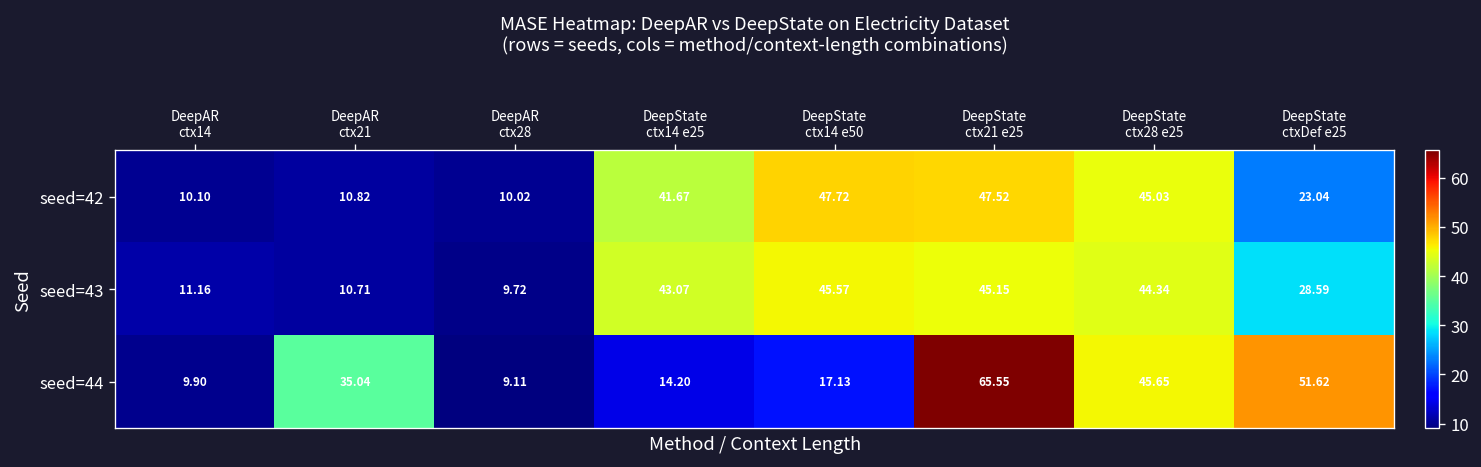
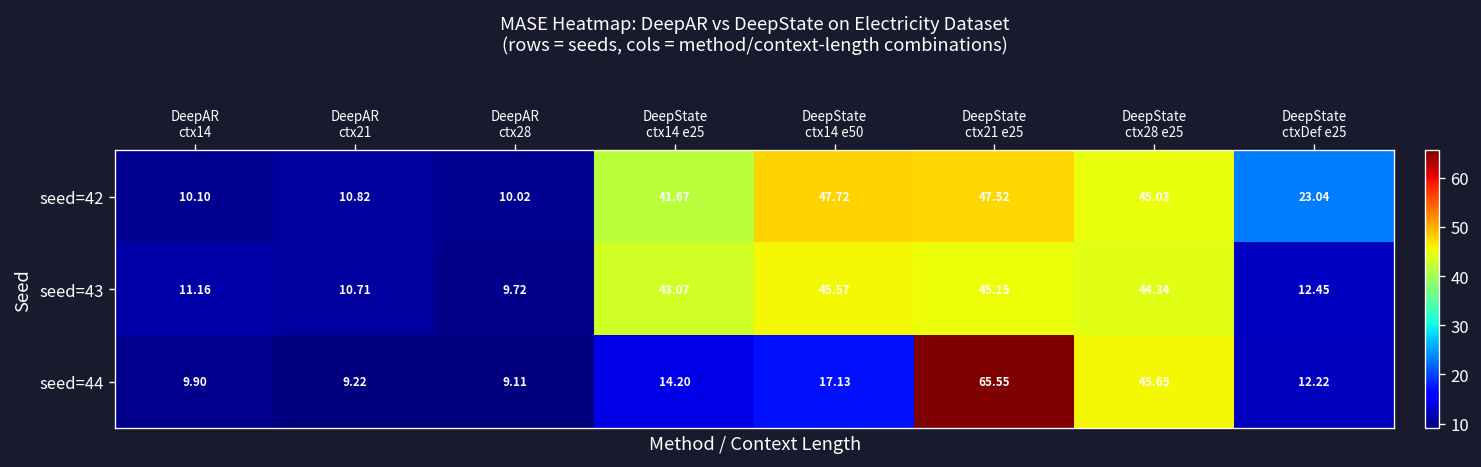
  {
    "seed=42": {
      "DeepAR ctx14": 10.10,
      "DeepAR ctx21": 10.82,
      "DeepAR ctx28": 10.02,
      "DeepState ctx14 e25": 41.67,
      "DeepState ctx14 e50": 47.72,
      "DeepState ctx21 e25": 47.52,
      "DeepState ctx28 e25": 45.03,
      "DeepState ctxDef e25": 23.04
    },
    "seed=43": {
      "DeepAR ctx14": 11.16,
      "DeepAR ctx21": 10.71,
      "DeepAR ctx28": 9.72,
      "DeepState ctx14 e25": 43.07,
      "DeepState ctx14 e50": 45.57,
      "DeepState ctx21 e25": 45.15,
      "DeepState ctx28 e25": 44.34,
-     "DeepState ctxDef e25": 28.59
+     "DeepState ctxDef e25": 12.45
    },
    "seed=44": {
      "DeepAR ctx14": 9.90,
-     "DeepAR ctx21": 35.04,
+     "DeepAR ctx21": 9.22,
      "DeepAR ctx28": 9.11,
      "DeepState ctx14 e25": 14.20,
      "DeepState ctx14 e50": 17.13,
      "DeepState ctx21 e25": 65.55,
      "DeepState ctx28 e25": 45.65,
-     "DeepState ctxDef e25": 51.62
+     "DeepState ctxDef e25": 12.22
    }
  }
